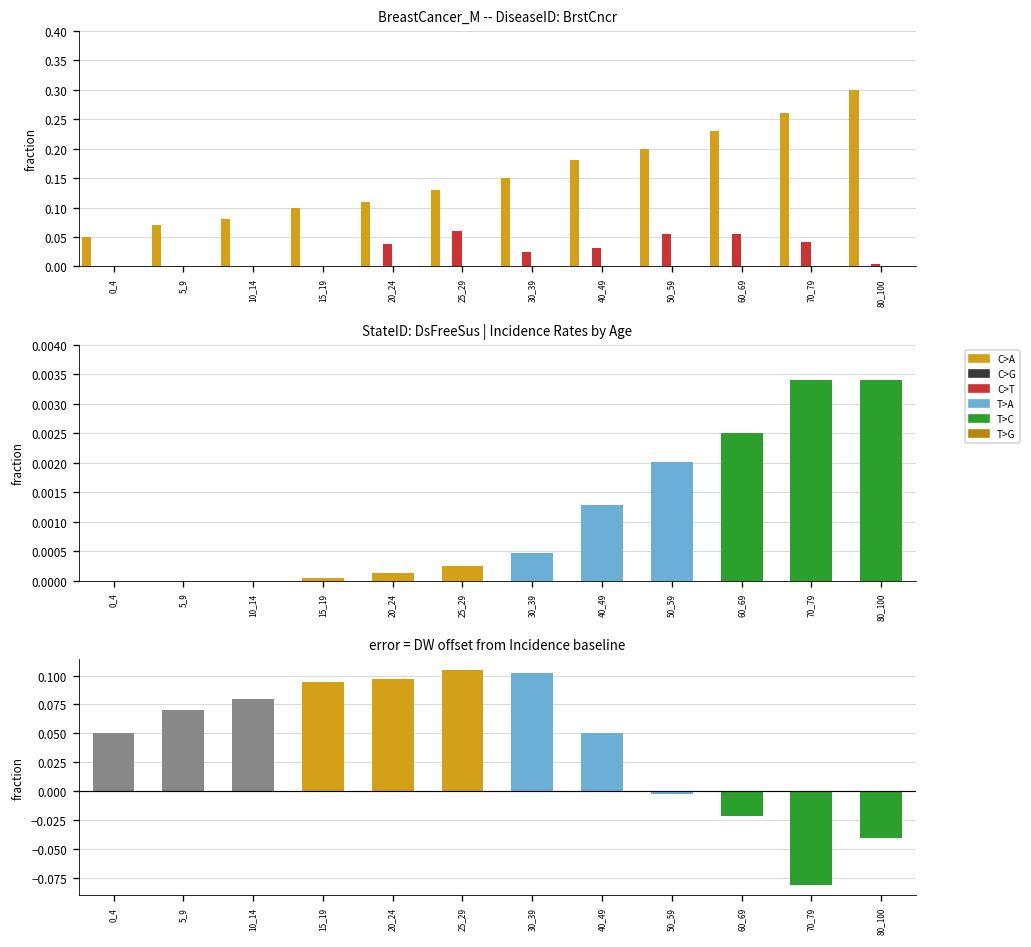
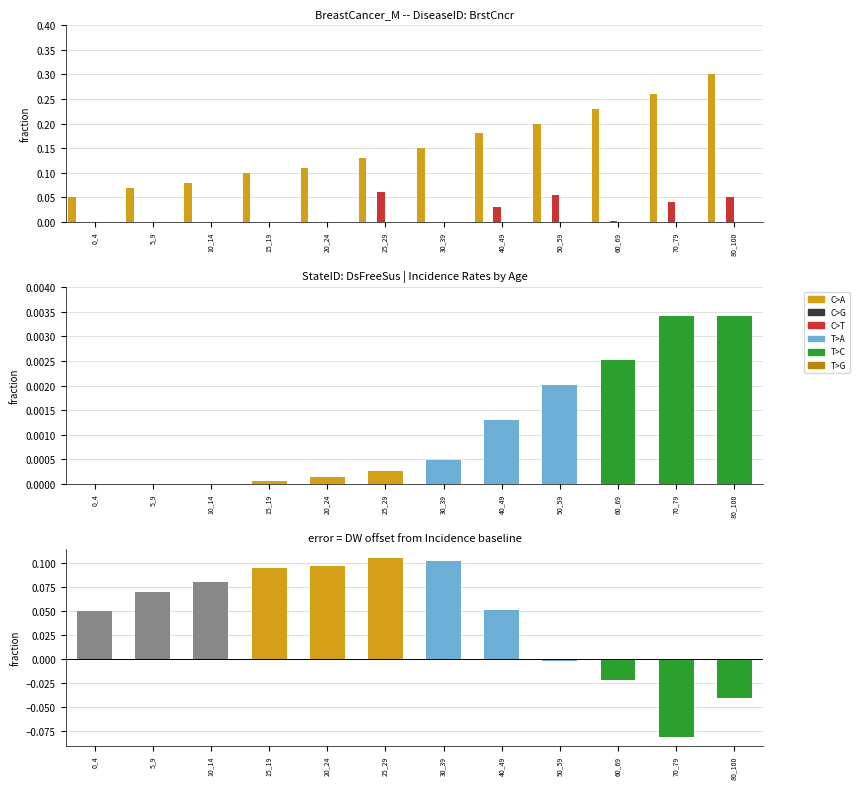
  {
    "BreastCancer_M -- DiseaseID: BrstCncr": {
      "C>G": {
        "0_4": 0.00,
        "5_9": 0.00,
        "10_14": 0.00,
        "15_19": 0.00,
        "20_24": 0.00,
        "25_29": 0.00,
        "30_39": 0.00,
        "40_49": 0.00,
        "50_59": 0.00,
        "60_69": 0.00,
        "70_79": 0.00,
        "80_100": 0.00
      },
      "C>T": {
        "0_4": 0.00,
        "5_9": 0.00,
        "10_14": 0.00,
-       "20_24": 0.04,
+       "20_24": 0.00,
        "25_29": 0.06,
-       "30_39": 0.02,
+       "30_39": 0.00,
        "40_49": 0.03,
        "50_59": 0.06,
-       "60_69": 0.05,
+       "60_69": 0.00,
        "70_79": 0.04,
-       "80_100": 0.00
+       "80_100": 0.05
      },
      "T>A": {
        "0_4": 0.00,
        "5_9": 0.00,
        "10_14": 0.00,
        "15_19": 0.00,
        "20_24": 0.00,
        "25_29": 0.00,
        "30_39": 0.00,
        "40_49": 0.00,
        "50_59": 0.00,
        "60_69": 0.00,
        "70_79": 0.00,
        "80_100": 0.00
      },
      "T>C": {
        "0_4": 0.00,
        "5_9": 0.00,
        "10_14": 0.00,
        "15_19": 0.00,
        "20_24": 0.00,
        "25_29": 0.00,
        "30_39": 0.00,
        "40_49": 0.00,
        "50_59": 0.00,
        "60_69": 0.00,
        "70_79": 0.00,
        "80_100": 0.00
      }
    },
    "StateID: DsFreeSus | Incidence Rates by Age": {
      "0_4": 0.0000,
      "5_9": 0.0000,
      "10_14": 0.0000,
      "15_19": 0.0001,
      "20_24": 0.0001,
      "25_29": 0.0003,
      "30_39": 0.0005,
      "40_49": 0.0013,
      "50_59": 0.0020,
      "60_69": 0.0025,
      "70_79": 0.0034,
      "80_100": 0.0034
    },
    "error = DW offset from Incidence baseline": {
      "0_4": 0.05,
      "5_9": 0.07,
      "10_14": 0.08,
      "15_19": 0.09,
      "20_24": 0.10,
      "25_29": 0.10,
      "30_39": 0.10,
      "40_49": 0.05,
      "60_69": -0.02,
      "70_79": -0.08,
      "80_100": -0.04
    }
  }
